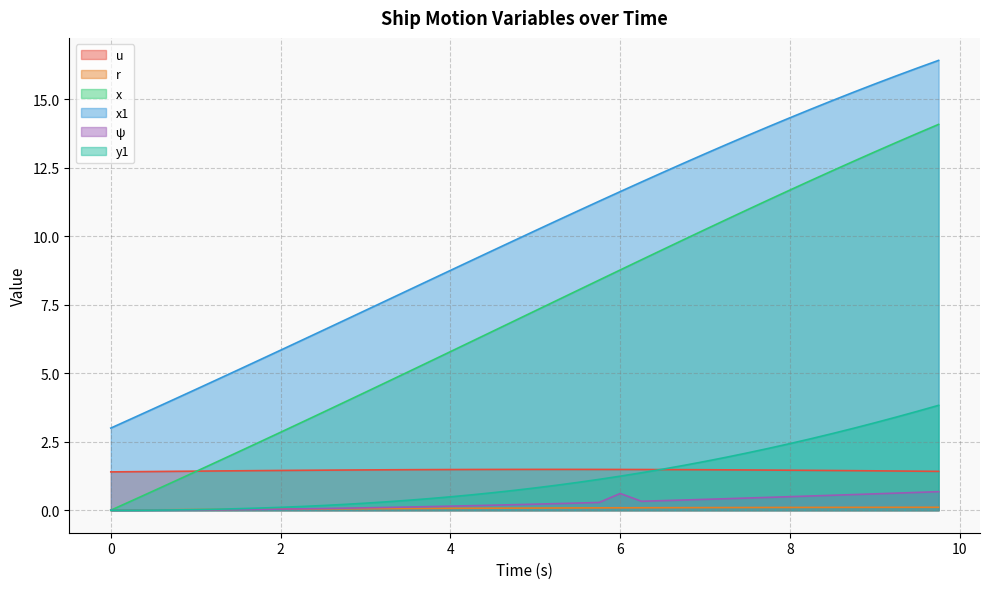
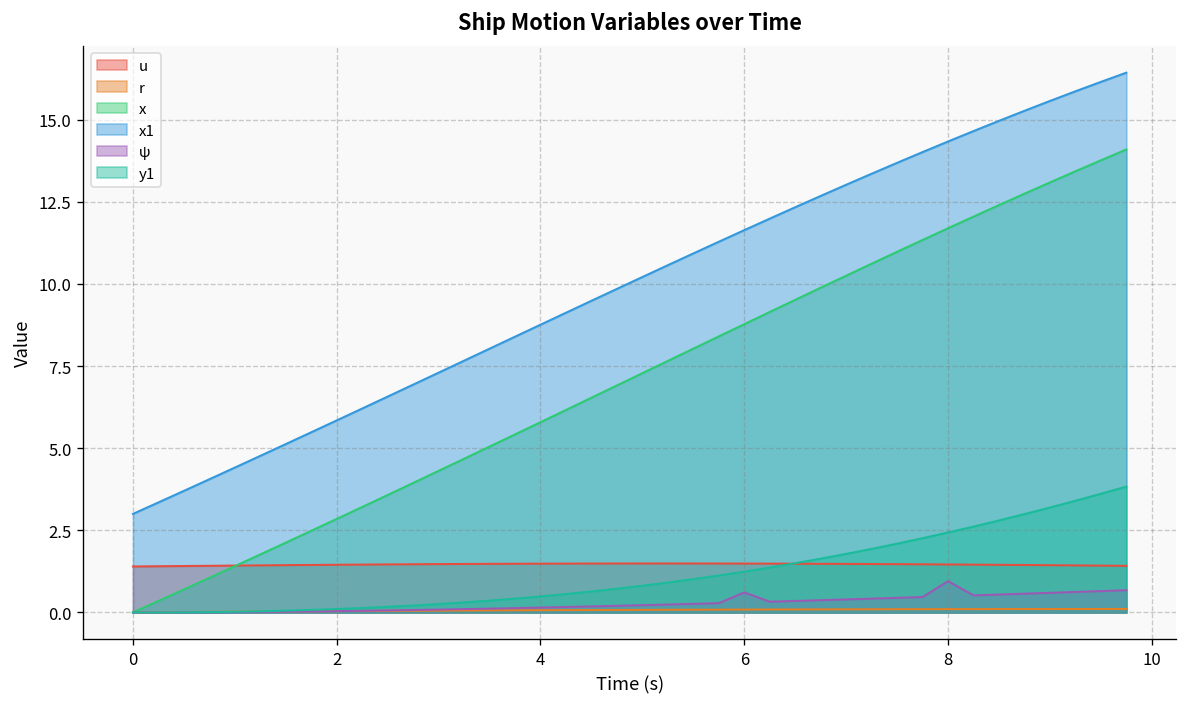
  {
    "ψ": {
      "6": 0.6,
-     "8": 0.5
+     "8": 1.0
    }
  }
